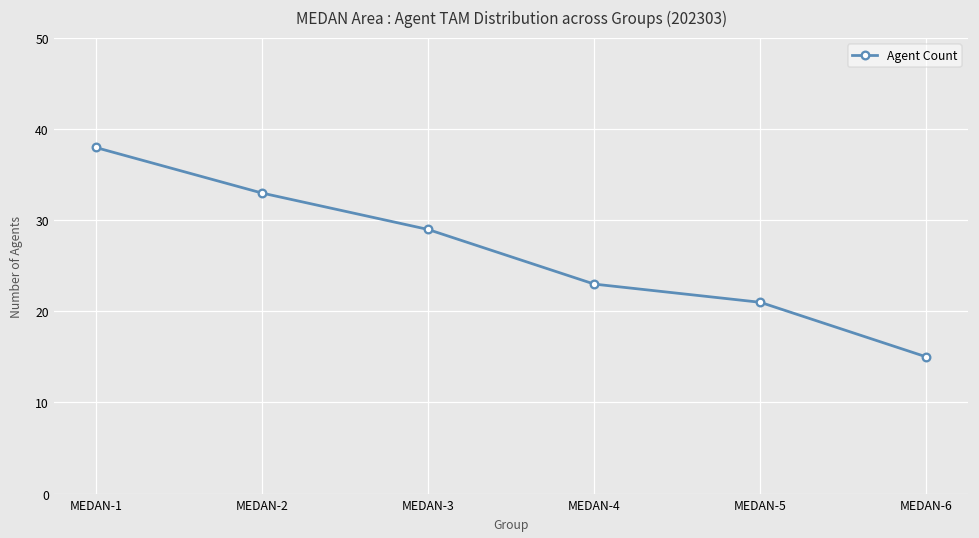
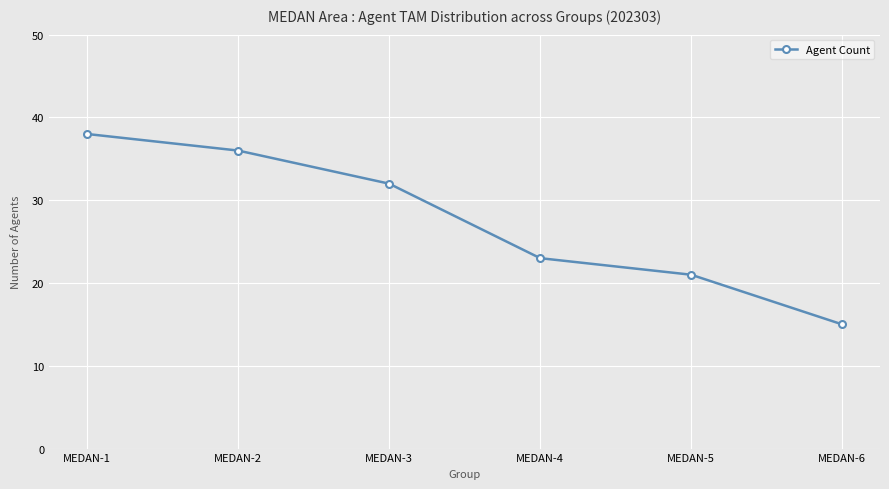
  {
    "MEDAN-1": 38,
-   "MEDAN-2": 33,
-   "MEDAN-3": 29,
+   "MEDAN-2": 36,
+   "MEDAN-3": 32,
    "MEDAN-4": 23,
    "MEDAN-5": 21,
    "MEDAN-6": 15
  }
